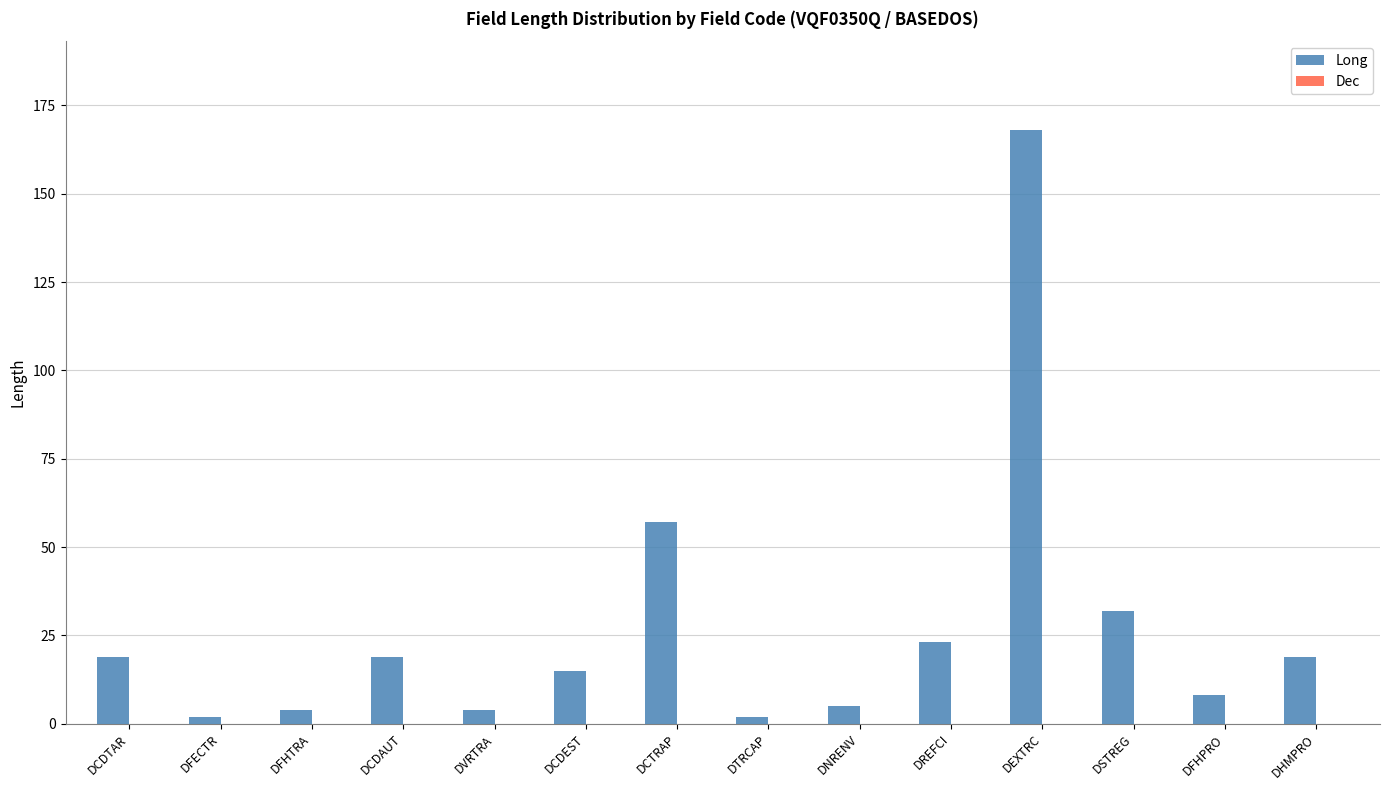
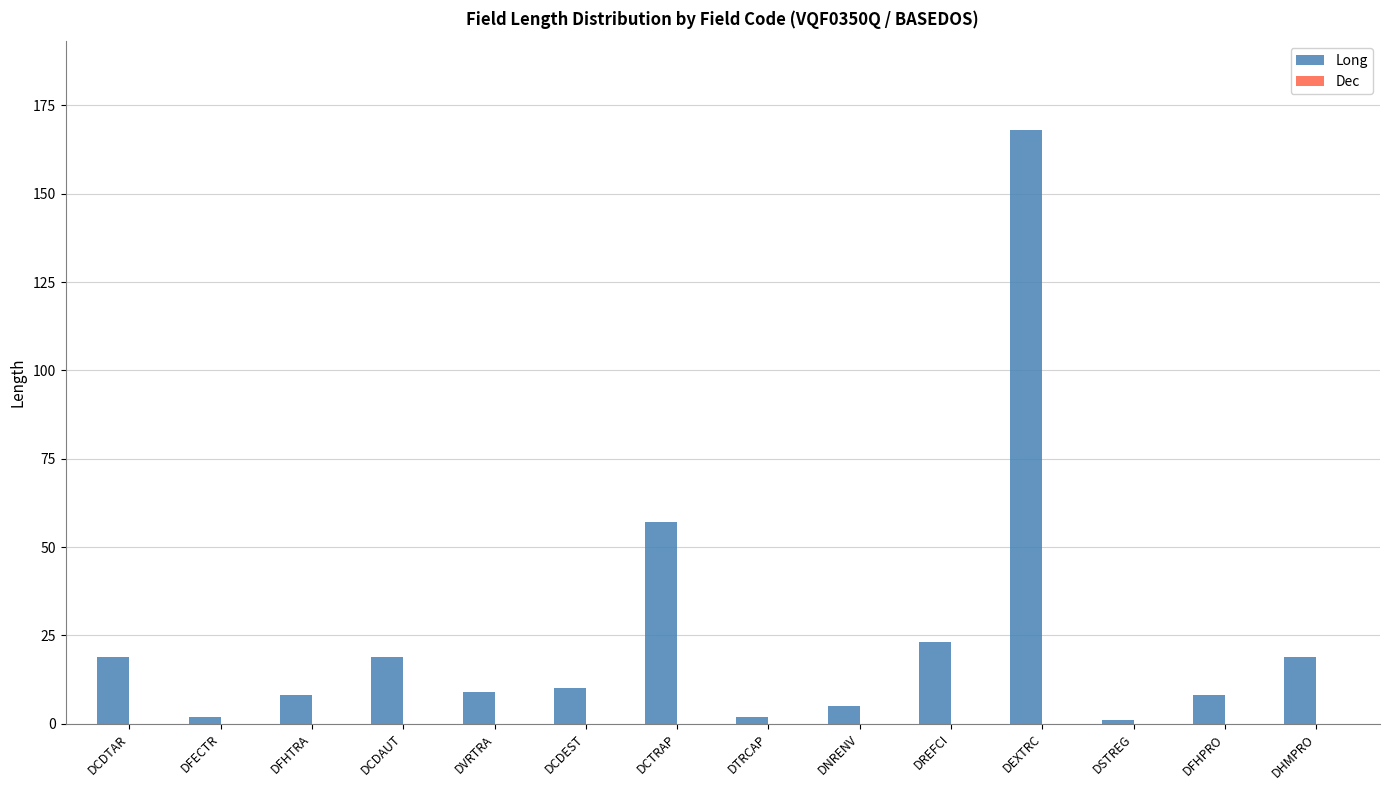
  {
    "Long": {
      "DCDTAR": 19,
      "DFECTR": 2,
-     "DFHTRA": 4,
+     "DFHTRA": 8,
      "DCDAUT": 19,
-     "DVRTRA": 4,
-     "DCDEST": 15,
+     "DVRTRA": 9,
+     "DCDEST": 10,
      "DCTRAP": 57,
      "DTRCAP": 2,
      "DNRENV": 5,
      "DREFCI": 23,
      "DEXTRC": 168,
-     "DSTREG": 32,
+     "DSTREG": 1,
      "DFHPRO": 8,
      "DHMPRO": 19
    },
    "Dec": {
      "DCDTAR": 0,
      "DFECTR": 0,
      "DFHTRA": 0,
      "DCDAUT": 0,
      "DVRTRA": 0,
      "DCDEST": 0,
      "DCTRAP": 0,
      "DTRCAP": 0,
      "DNRENV": 0,
      "DREFCI": 0,
      "DEXTRC": 0,
      "DSTREG": 0,
      "DFHPRO": 0,
      "DHMPRO": 0
    }
  }
